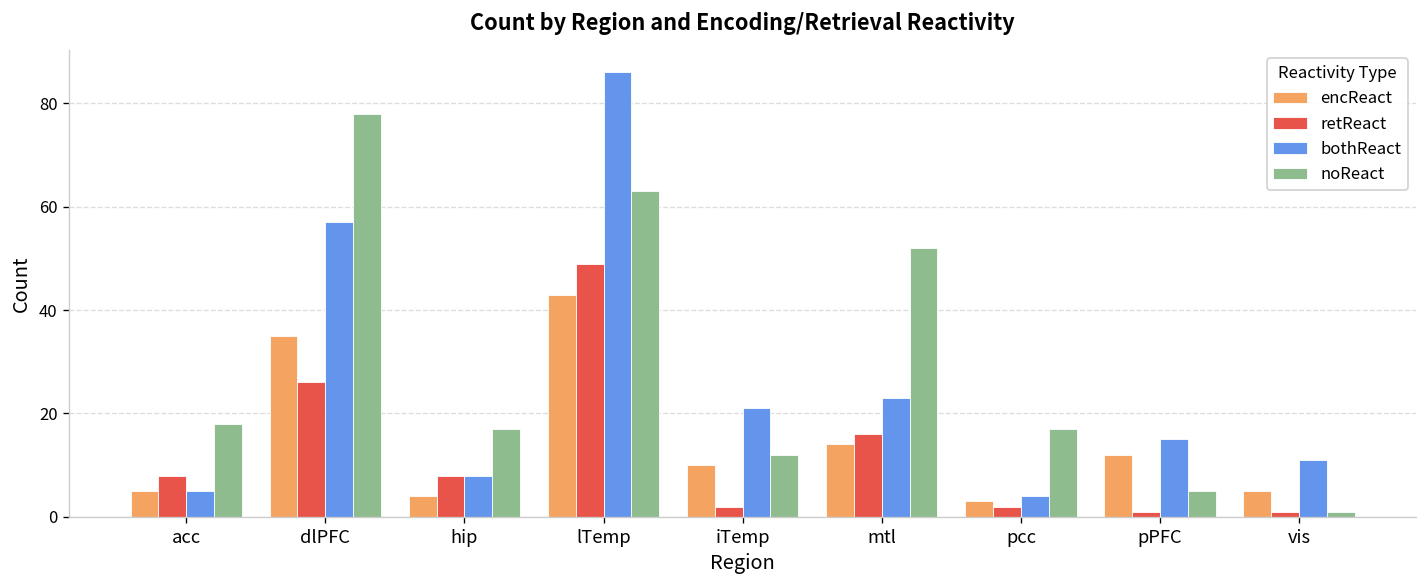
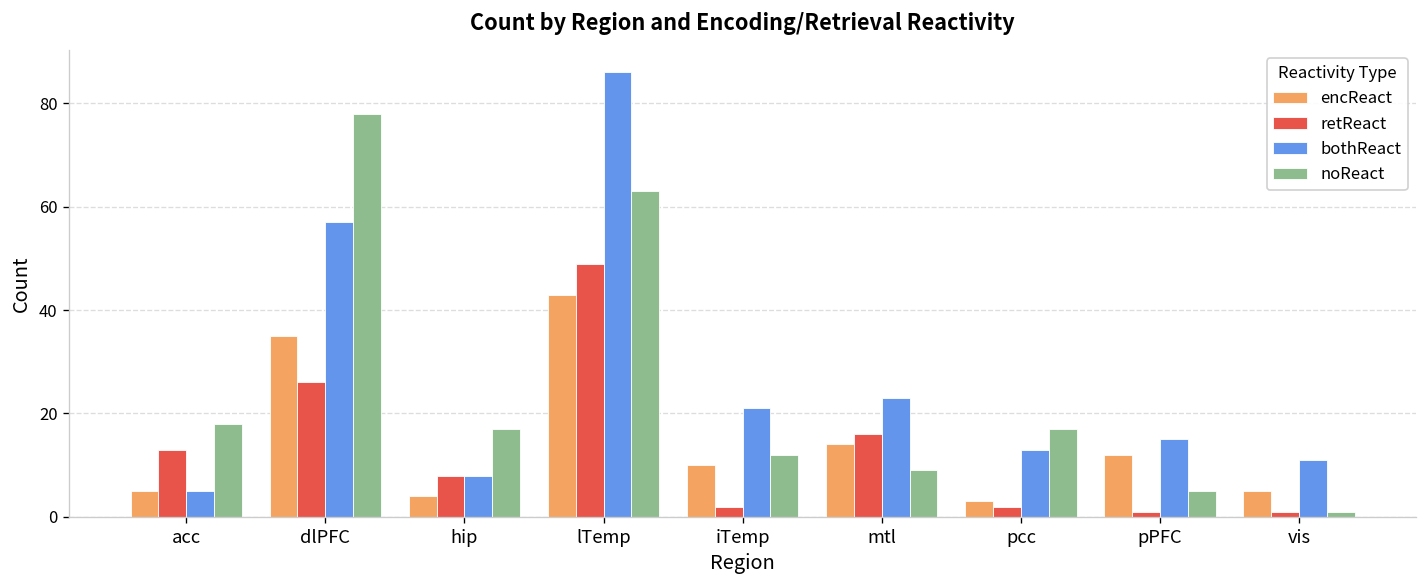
  {
    "encReact": {
      "acc": 5,
      "dlPFC": 35,
      "hip": 4,
      "lTemp": 43,
      "iTemp": 10,
      "mtl": 14,
      "pcc": 3,
      "pPFC": 12,
      "vis": 5
    },
    "retReact": {
-     "acc": 8,
+     "acc": 13,
      "dlPFC": 26,
      "hip": 8,
      "lTemp": 49,
      "iTemp": 2,
      "mtl": 16,
      "pcc": 2,
      "pPFC": 1,
      "vis": 1
    },
    "bothReact": {
      "acc": 5,
      "dlPFC": 57,
      "hip": 8,
      "lTemp": 86,
      "iTemp": 21,
      "mtl": 23,
-     "pcc": 4,
+     "pcc": 13,
      "pPFC": 15,
      "vis": 11
    },
    "noReact": {
      "acc": 18,
      "dlPFC": 78,
      "hip": 17,
      "lTemp": 63,
      "iTemp": 12,
-     "mtl": 52,
+     "mtl": 9,
      "pcc": 17,
      "pPFC": 5,
      "vis": 1
    }
  }
